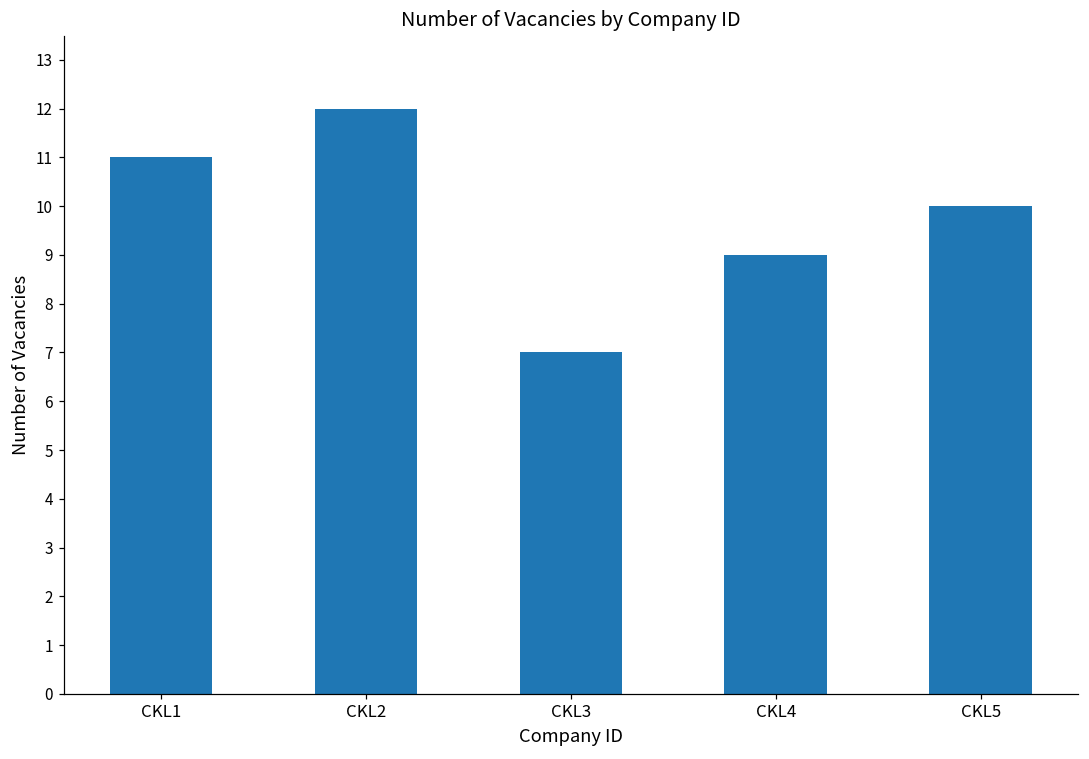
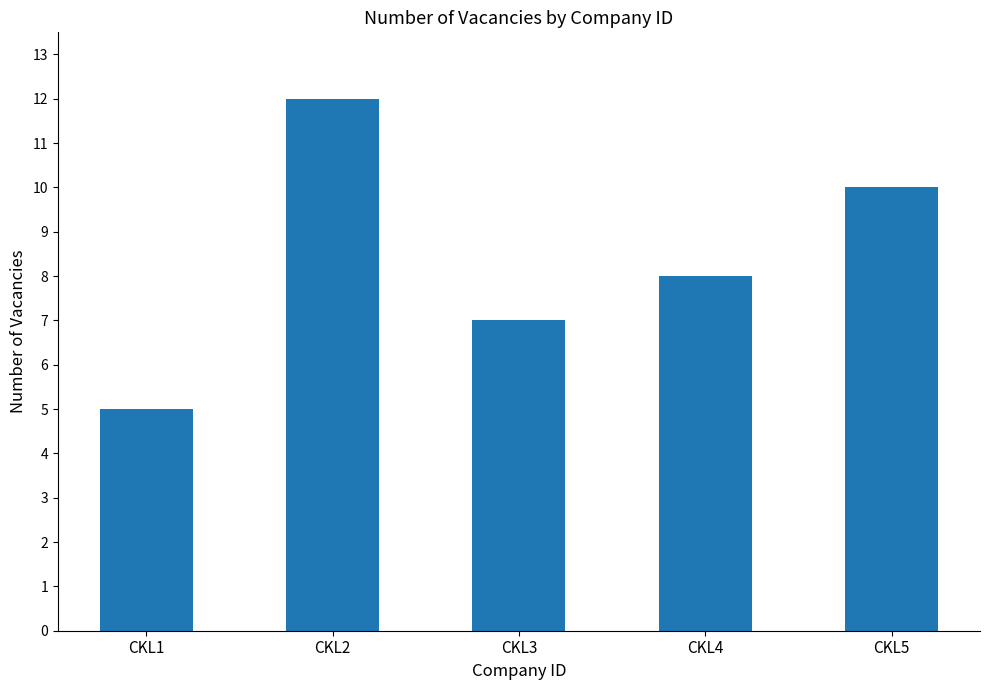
  {
-   "CKL1": 11,
+   "CKL1": 5,
    "CKL2": 12,
    "CKL3": 7,
-   "CKL4": 9,
+   "CKL4": 8,
    "CKL5": 10
  }
